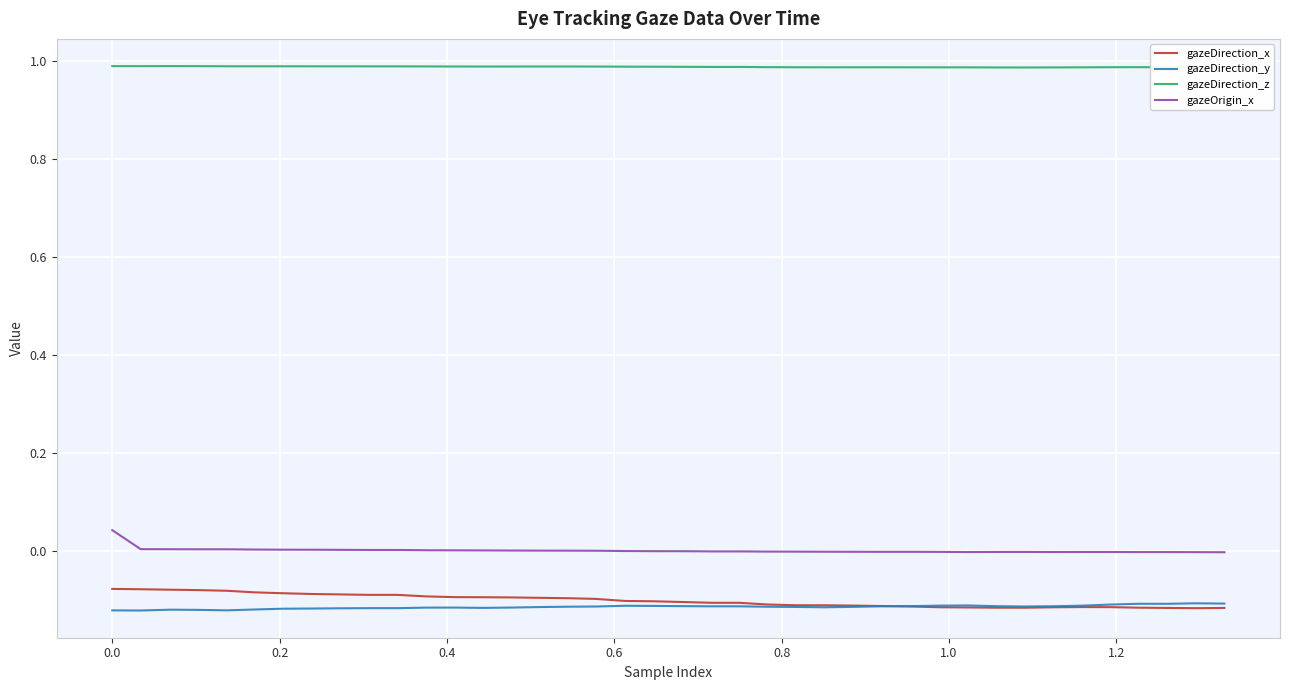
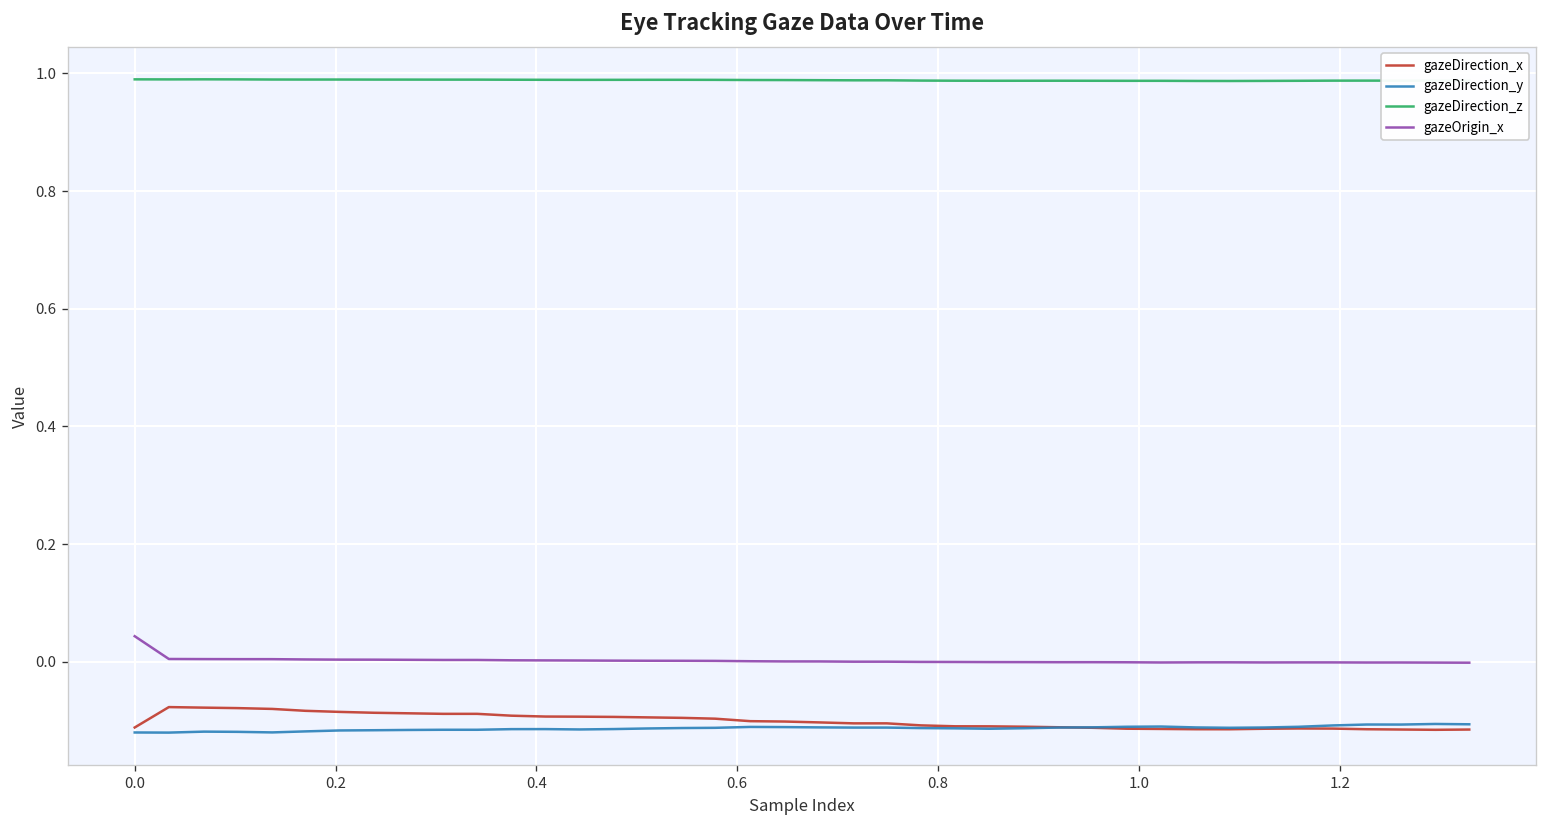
  {
    "gazeDirection_x": {
-     "0.0": -0.08
+     "0.0": -0.11
    },
    "gazeDirection_y": {
      "0.0": -0.12
    },
    "gazeDirection_z": {
      "0.0": 0.99
    },
    "gazeOrigin_x": {
      "0.0": 0.04
    }
  }
